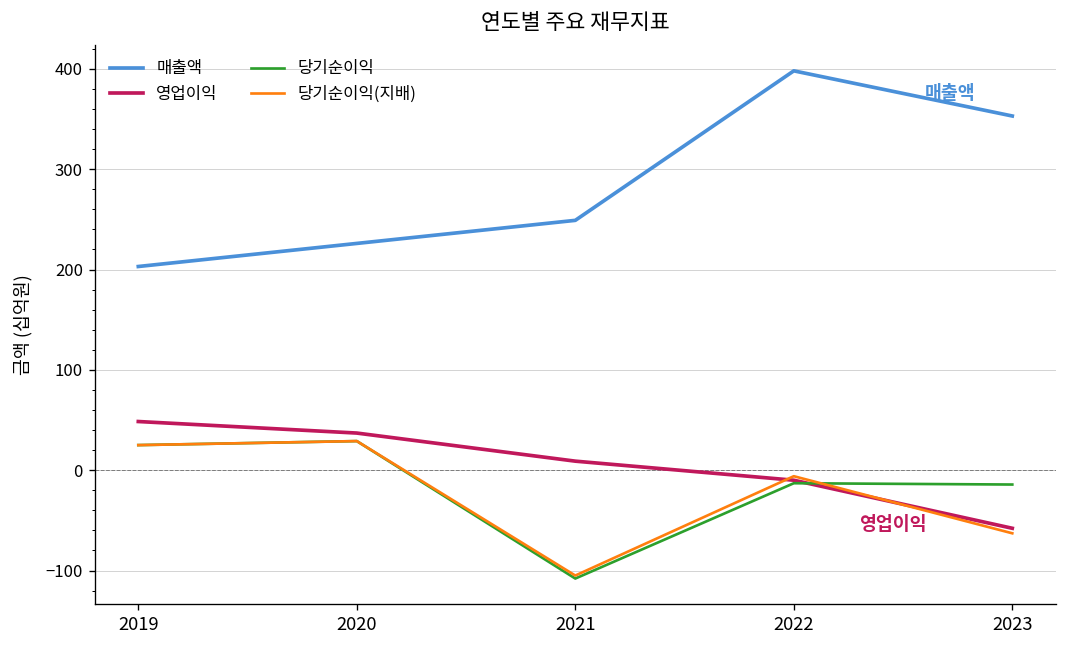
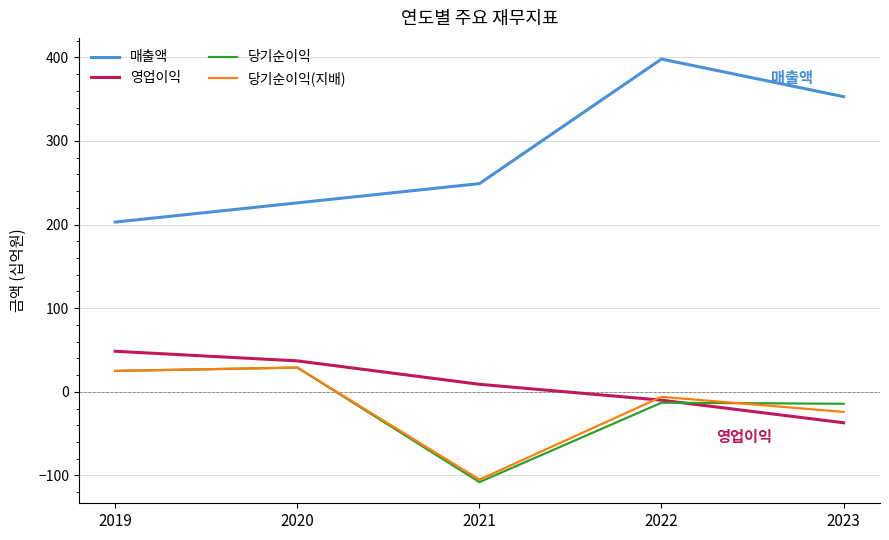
  {
    "매출액": {
      "2019": 200,
      "2020": 230,
      "2021": 250,
      "2022": 400,
      "2023": 350
    },
    "영업이익": {
      "2019": 50,
      "2020": 40,
      "2021": 10,
-     "2023": -60
+     "2023": -40
    },
    "당기순이익": {
      "2023": -10
    },
    "당기순이익(지배)": {
      "2022": -10,
-     "2023": -60
+     "2023": -20
    }
  }
